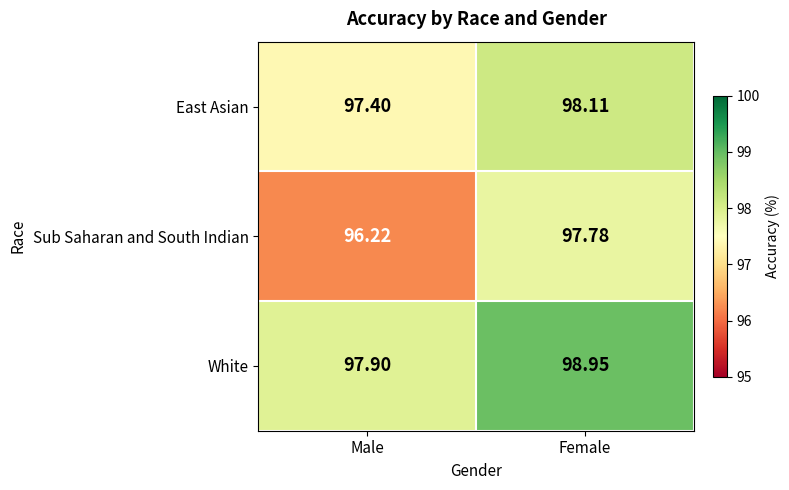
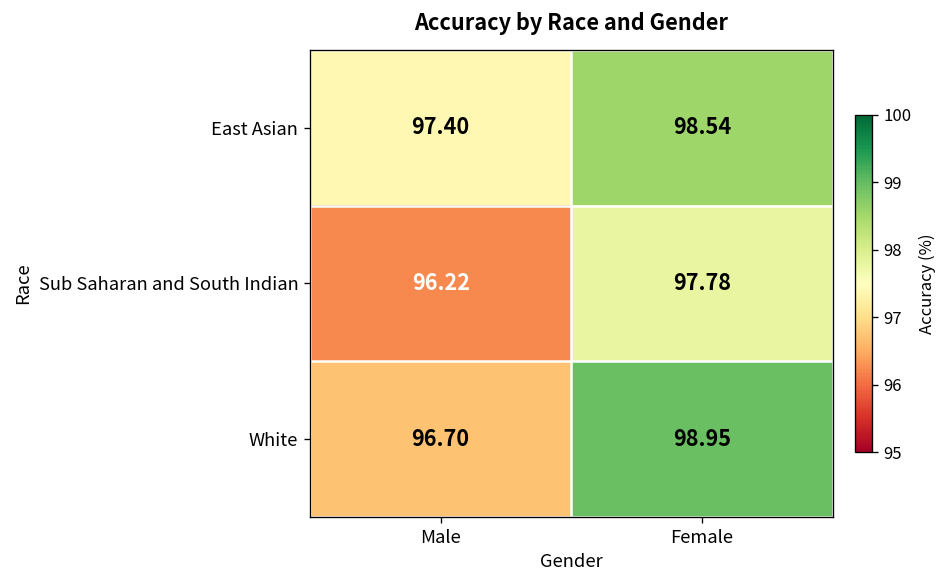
  {
    "East Asian": {
      "Male": 97.40,
-     "Female": 98.11
+     "Female": 98.54
    },
    "Sub Saharan and South Indian": {
      "Male": 96.22,
      "Female": 97.78
    },
    "White": {
-     "Male": 97.90,
+     "Male": 96.70,
      "Female": 98.95
    }
  }
